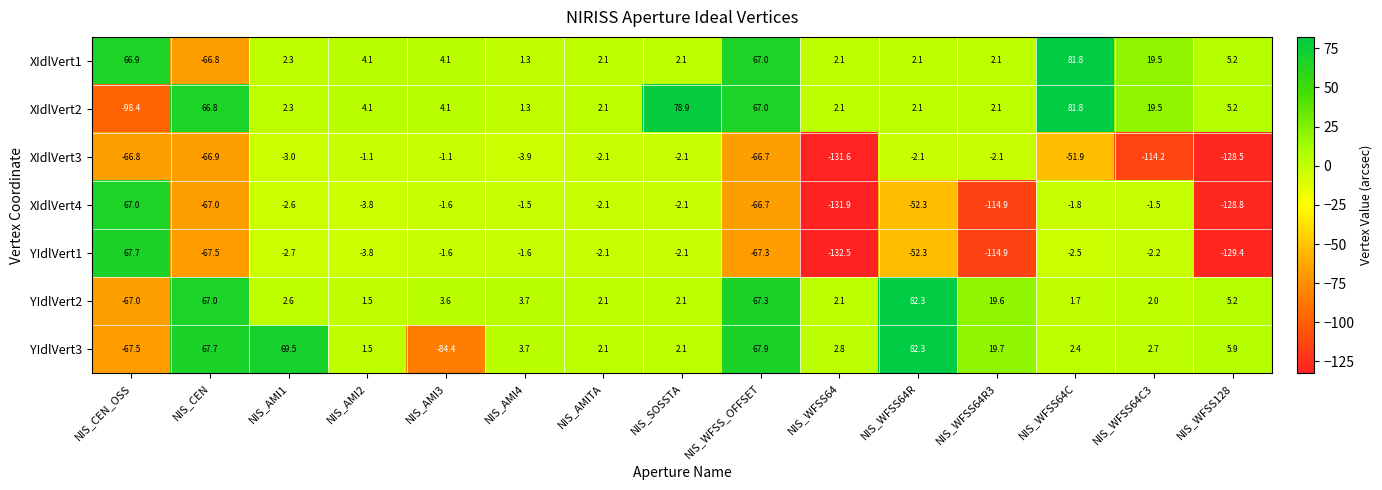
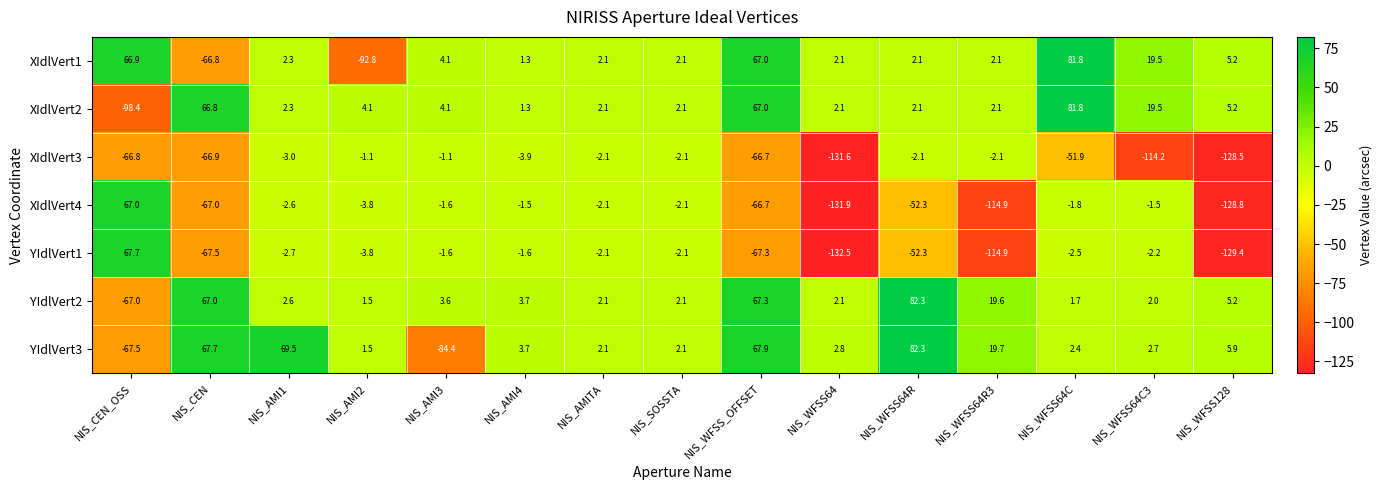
  {
    "XIdlVert1": {
      "NIS_CEN_OSS": 66.9,
      "NIS_CEN": -66.8,
      "NIS_AMI1": 2.3,
-     "NIS_AMI2": 4.1,
+     "NIS_AMI2": -92.8,
      "NIS_AMI3": 4.1,
      "NIS_AMI4": 1.3,
      "NIS_AMITA": 2.1,
      "NIS_SOSSTA": 2.1,
      "NIS_WFSS_OFFSET": 67.0,
      "NIS_WFSS64": 2.1,
      "NIS_WFSS64R": 2.1,
      "NIS_WFSS64R3": 2.1,
      "NIS_WFSS64C": 81.8,
      "NIS_WFSS64C3": 19.5,
      "NIS_WFSS128": 5.2
    },
    "XIdlVert2": {
      "NIS_CEN_OSS": -98.4,
      "NIS_CEN": 66.8,
      "NIS_AMI1": 2.3,
      "NIS_AMI2": 4.1,
      "NIS_AMI3": 4.1,
      "NIS_AMI4": 1.3,
      "NIS_AMITA": 2.1,
-     "NIS_SOSSTA": 78.9,
+     "NIS_SOSSTA": 2.1,
      "NIS_WFSS_OFFSET": 67.0,
      "NIS_WFSS64": 2.1,
      "NIS_WFSS64R": 2.1,
      "NIS_WFSS64R3": 2.1,
      "NIS_WFSS64C": 81.8,
      "NIS_WFSS64C3": 19.5,
      "NIS_WFSS128": 5.2
    },
    "XIdlVert3": {
      "NIS_CEN_OSS": -66.8,
      "NIS_CEN": -66.9,
      "NIS_AMI1": -3.0,
      "NIS_AMI2": -1.1,
      "NIS_AMI3": -1.1,
      "NIS_AMI4": -3.9,
      "NIS_AMITA": -2.1,
      "NIS_SOSSTA": -2.1,
      "NIS_WFSS_OFFSET": -66.7,
      "NIS_WFSS64": -131.6,
      "NIS_WFSS64R": -2.1,
      "NIS_WFSS64R3": -2.1,
      "NIS_WFSS64C": -51.9,
      "NIS_WFSS64C3": -114.2,
      "NIS_WFSS128": -128.5
    },
    "XIdlVert4": {
      "NIS_CEN_OSS": 67.0,
      "NIS_CEN": -67.0,
      "NIS_AMI1": -2.6,
      "NIS_AMI2": -3.8,
      "NIS_AMI3": -1.6,
      "NIS_AMI4": -1.5,
      "NIS_AMITA": -2.1,
      "NIS_SOSSTA": -2.1,
      "NIS_WFSS_OFFSET": -66.7,
      "NIS_WFSS64": -131.9,
      "NIS_WFSS64R": -52.3,
      "NIS_WFSS64R3": -114.9,
      "NIS_WFSS64C": -1.8,
      "NIS_WFSS64C3": -1.5,
      "NIS_WFSS128": -128.8
    },
    "YIdlVert1": {
      "NIS_CEN_OSS": 67.7,
      "NIS_CEN": -67.5,
      "NIS_AMI1": -2.7,
      "NIS_AMI2": -3.8,
      "NIS_AMI3": -1.6,
      "NIS_AMI4": -1.6,
      "NIS_AMITA": -2.1,
      "NIS_SOSSTA": -2.1,
      "NIS_WFSS_OFFSET": -67.3,
      "NIS_WFSS64": -132.5,
      "NIS_WFSS64R": -52.3,
      "NIS_WFSS64R3": -114.9,
      "NIS_WFSS64C": -2.5,
      "NIS_WFSS64C3": -2.2,
      "NIS_WFSS128": -129.4
    },
    "YIdlVert2": {
      "NIS_CEN_OSS": -67.0,
      "NIS_CEN": 67.0,
      "NIS_AMI1": 2.6,
      "NIS_AMI2": 1.5,
      "NIS_AMI3": 3.6,
      "NIS_AMI4": 3.7,
      "NIS_AMITA": 2.1,
      "NIS_SOSSTA": 2.1,
      "NIS_WFSS_OFFSET": 67.3,
      "NIS_WFSS64": 2.1,
      "NIS_WFSS64R": 82.3,
      "NIS_WFSS64R3": 19.6,
      "NIS_WFSS64C": 1.7,
      "NIS_WFSS64C3": 2.0,
      "NIS_WFSS128": 5.2
    },
    "YIdlVert3": {
      "NIS_CEN_OSS": -67.5,
      "NIS_CEN": 67.7,
      "NIS_AMI1": 69.5,
      "NIS_AMI2": 1.5,
      "NIS_AMI3": -84.4,
      "NIS_AMI4": 3.7,
      "NIS_AMITA": 2.1,
      "NIS_SOSSTA": 2.1,
      "NIS_WFSS_OFFSET": 67.9,
      "NIS_WFSS64": 2.8,
      "NIS_WFSS64R": 82.3,
      "NIS_WFSS64R3": 19.7,
      "NIS_WFSS64C": 2.4,
      "NIS_WFSS64C3": 2.7,
      "NIS_WFSS128": 5.9
    }
  }
